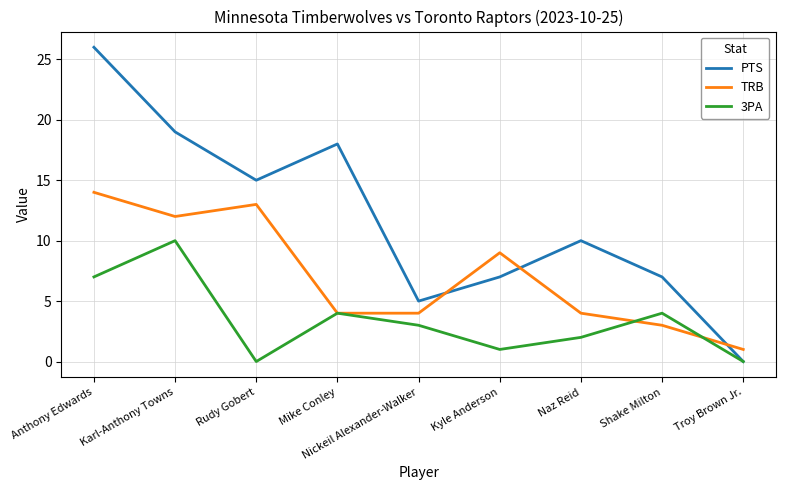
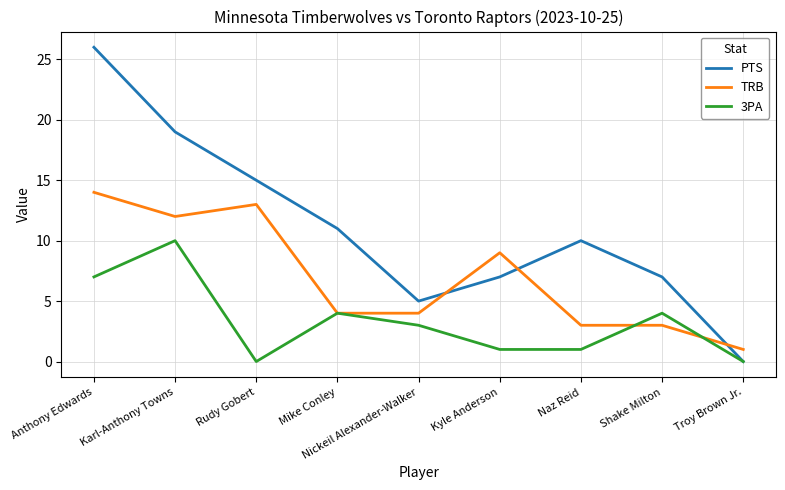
  {
    "PTS": {
      "Anthony Edwards": 26,
      "Karl-Anthony Towns": 19,
      "Rudy Gobert": 15,
-     "Mike Conley": 18,
+     "Mike Conley": 11,
      "Nickeil Alexander-Walker": 5,
      "Kyle Anderson": 7,
      "Naz Reid": 10,
      "Shake Milton": 7
    },
    "TRB": {
      "Anthony Edwards": 14,
      "Karl-Anthony Towns": 12,
      "Rudy Gobert": 13,
      "Nickeil Alexander-Walker": 4,
      "Kyle Anderson": 9,
-     "Naz Reid": 4,
+     "Naz Reid": 3,
      "Shake Milton": 3,
      "Troy Brown Jr.": 1
    },
    "3PA": {
      "Anthony Edwards": 7,
      "Karl-Anthony Towns": 10,
      "Rudy Gobert": 0,
      "Nickeil Alexander-Walker": 3,
      "Kyle Anderson": 1,
-     "Naz Reid": 2,
+     "Naz Reid": 1,
      "Shake Milton": 4
    }
  }
